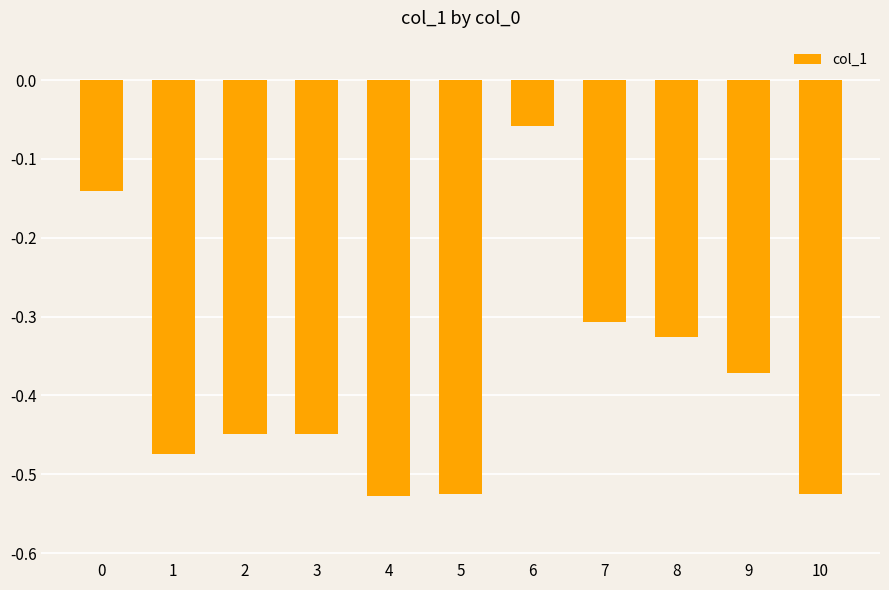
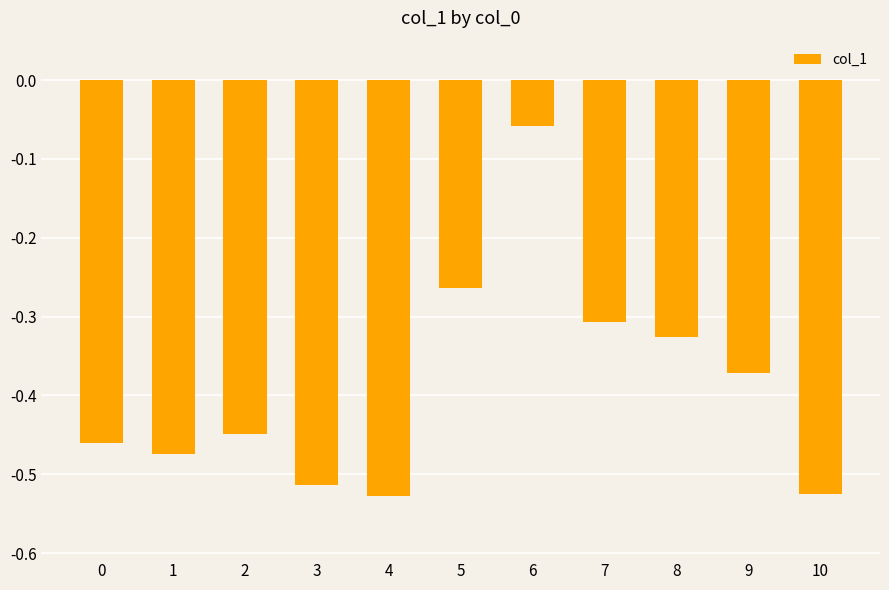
  {
-   "0": -0.14,
+   "0": -0.46,
    "1": -0.47,
    "2": -0.45,
-   "3": -0.45,
+   "3": -0.51,
    "4": -0.53,
-   "5": -0.52,
+   "5": -0.26,
    "6": -0.06,
    "7": -0.31,
    "8": -0.33,
    "9": -0.37,
    "10": -0.52
  }
